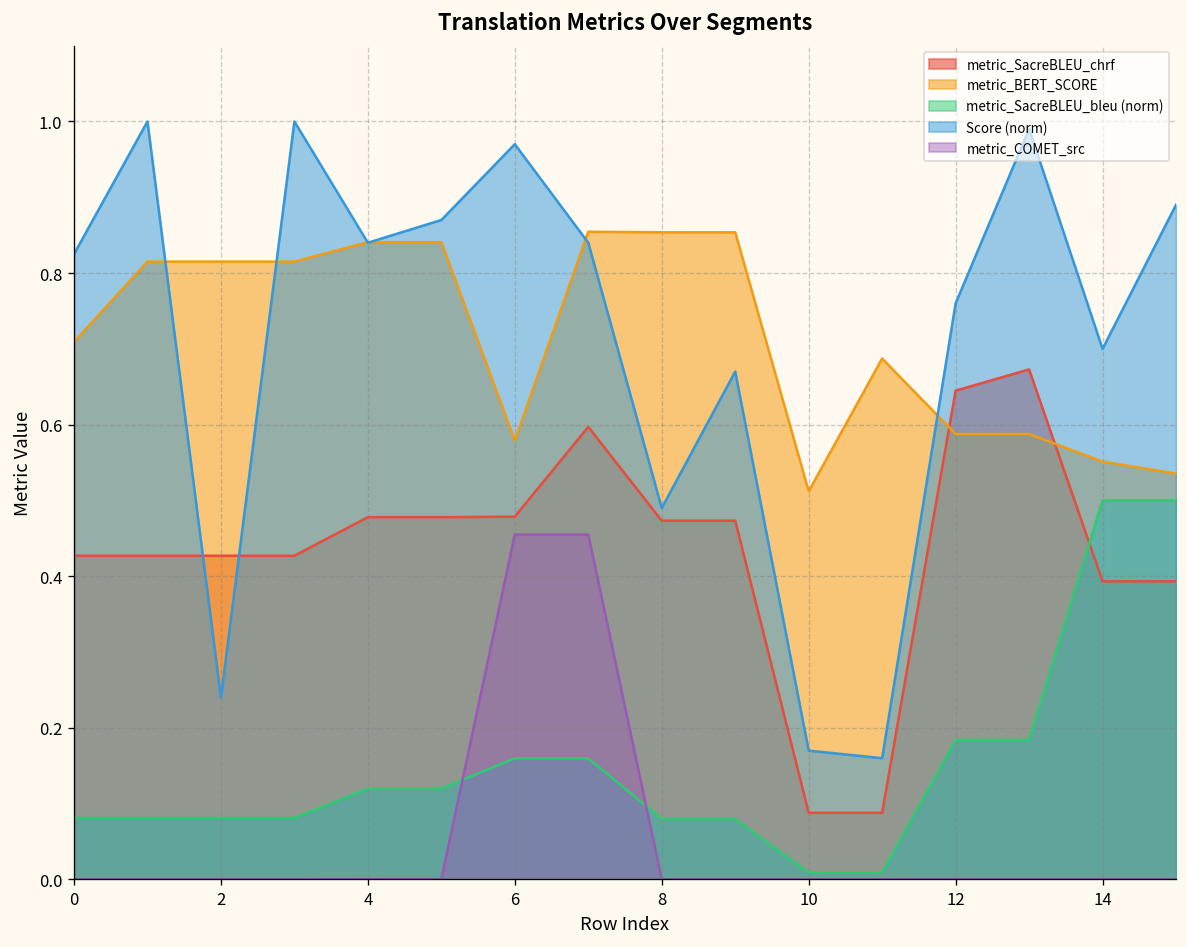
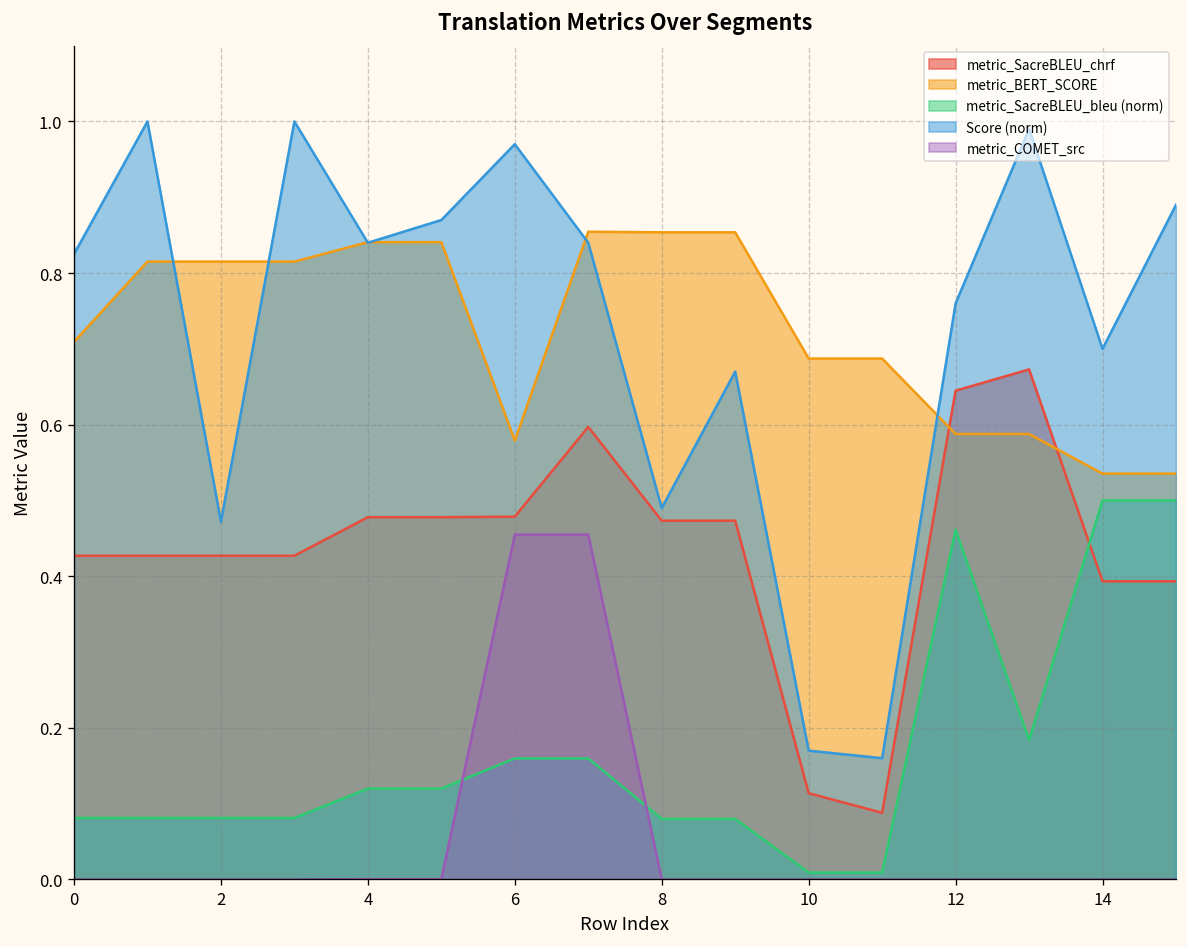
  {
    "metric_SacreBLEU_chrf": {
      "0": 0.43,
      "2": 0.43,
      "4": 0.48,
      "6": 0.48,
      "8": 0.47,
-     "10": 0.09,
+     "10": 0.11,
      "12": 0.64,
      "14": 0.39
    },
    "metric_BERT_SCORE": {
      "0": 0.71,
      "2": 0.82,
      "6": 0.58,
      "8": 0.85,
-     "10": 0.51,
+     "10": 0.69,
      "12": 0.59,
-     "14": 0.55
+     "14": 0.54
    },
    "metric_SacreBLEU_bleu (norm)": {
      "0": 0.08,
      "2": 0.08,
      "4": 0.12,
      "6": 0.16,
      "8": 0.08,
      "10": 0.01,
-     "12": 0.18,
+     "12": 0.46,
      "14": 0.50
    },
    "Score (norm)": {
      "0": 0.83,
-     "2": 0.24,
+     "2": 0.47,
      "6": 0.97,
      "8": 0.49,
      "10": 0.17,
      "12": 0.76,
      "14": 0.70
    },
    "metric_COMET_src": {
      "0": 0.00,
      "2": 0.00,
      "4": 0.00,
      "6": 0.46,
      "8": 0.00,
      "10": 0.00,
      "12": 0.00,
      "14": 0.00
    }
  }
